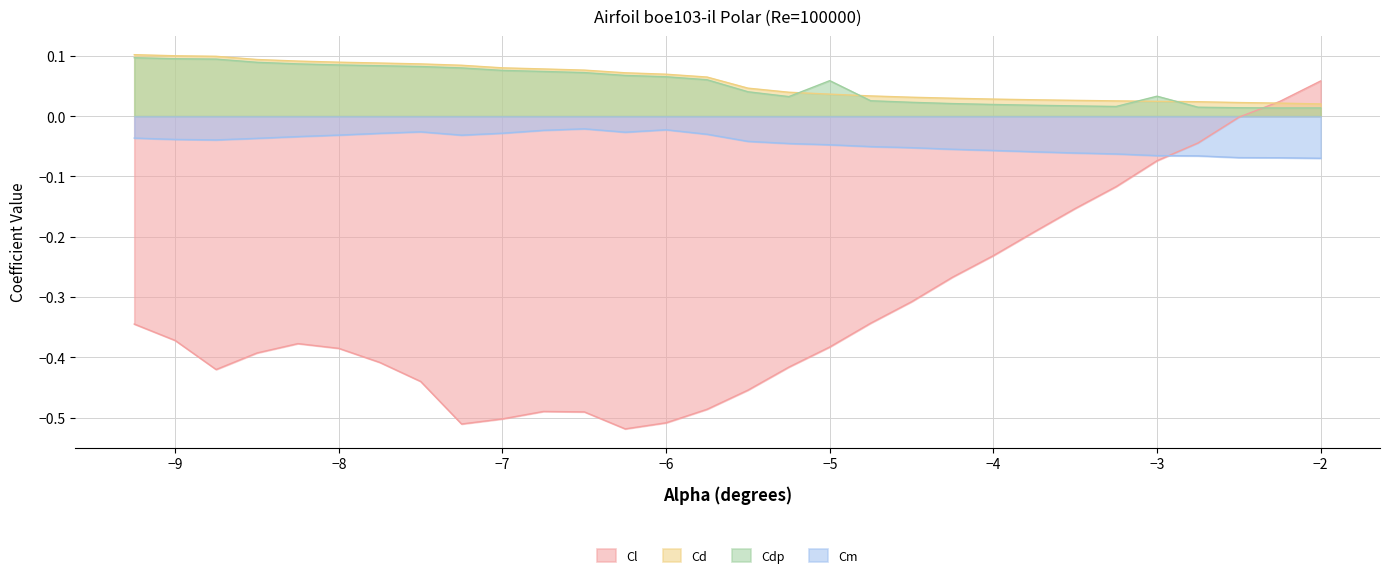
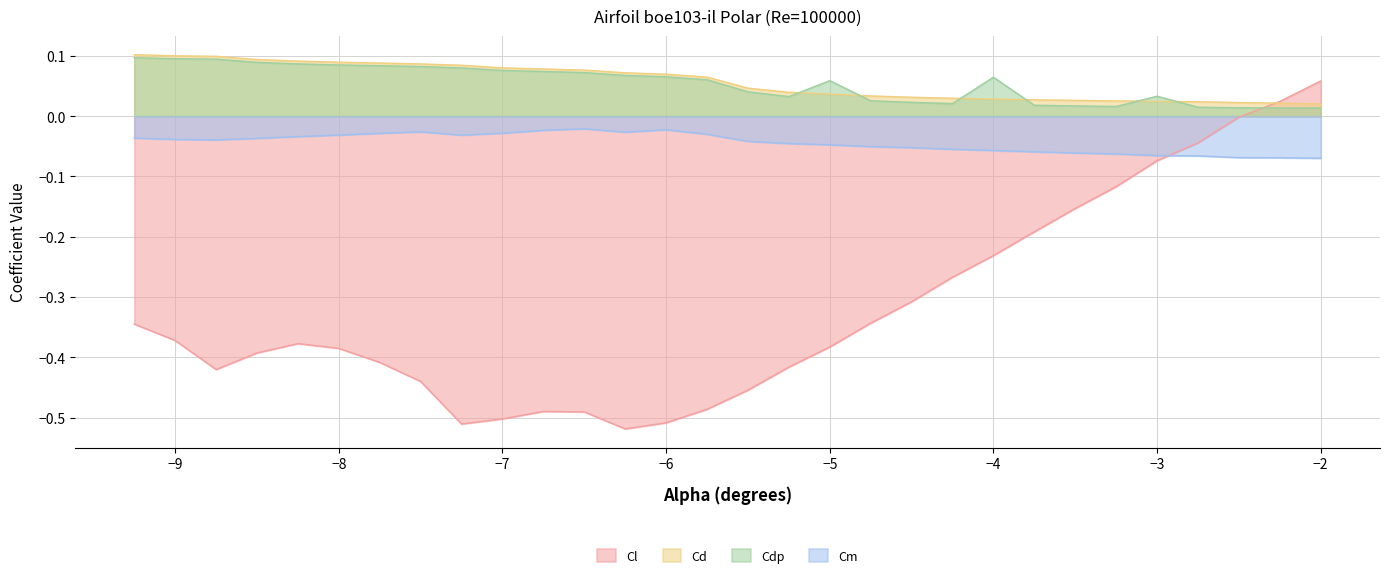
  {
    "Cdp": {
      "−9": 0.10,
      "−8": 0.09,
      "−6": 0.07,
      "−5": 0.06,
-     "−4": 0.02,
+     "−4": 0.06,
      "−3": 0.03,
      "−2": 0.01
    }
  }
